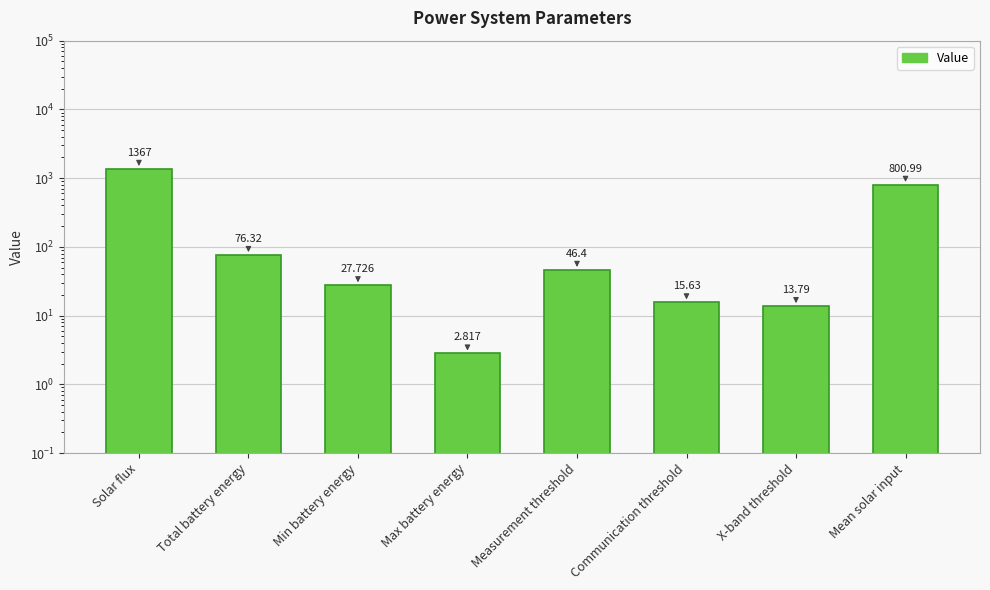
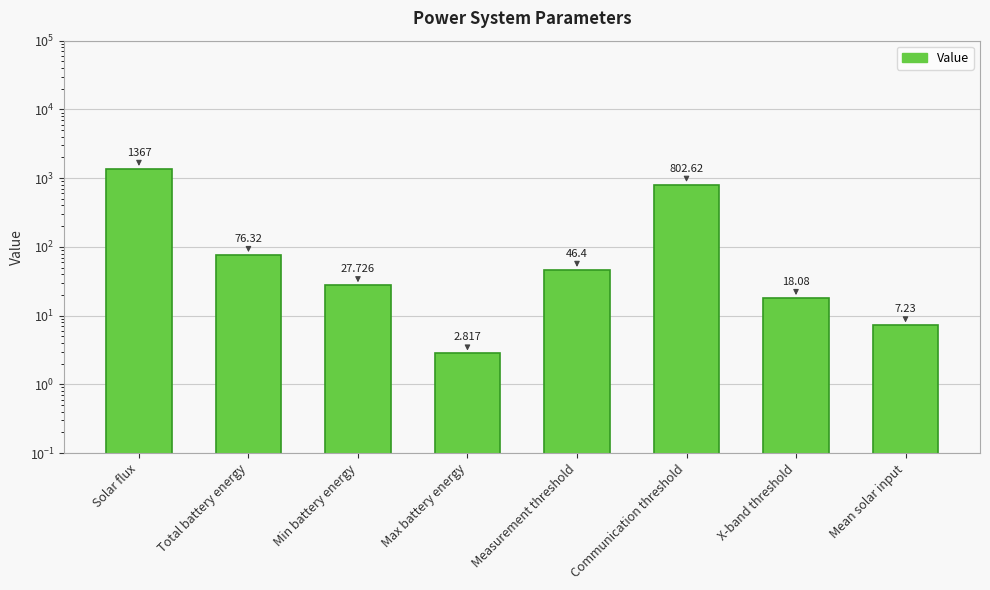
  {
    "Solar flux": 1367,
    "Total battery energy": 76.32,
    "Min battery energy": 27.726,
    "Max battery energy": 2.817,
    "Measurement threshold": 46.4,
-   "Communication threshold": 15.63,
-   "X-band threshold": 13.79,
-   "Mean solar input": 800.99
+   "Communication threshold": 802.62,
+   "X-band threshold": 18.08,
+   "Mean solar input": 7.23
  }
